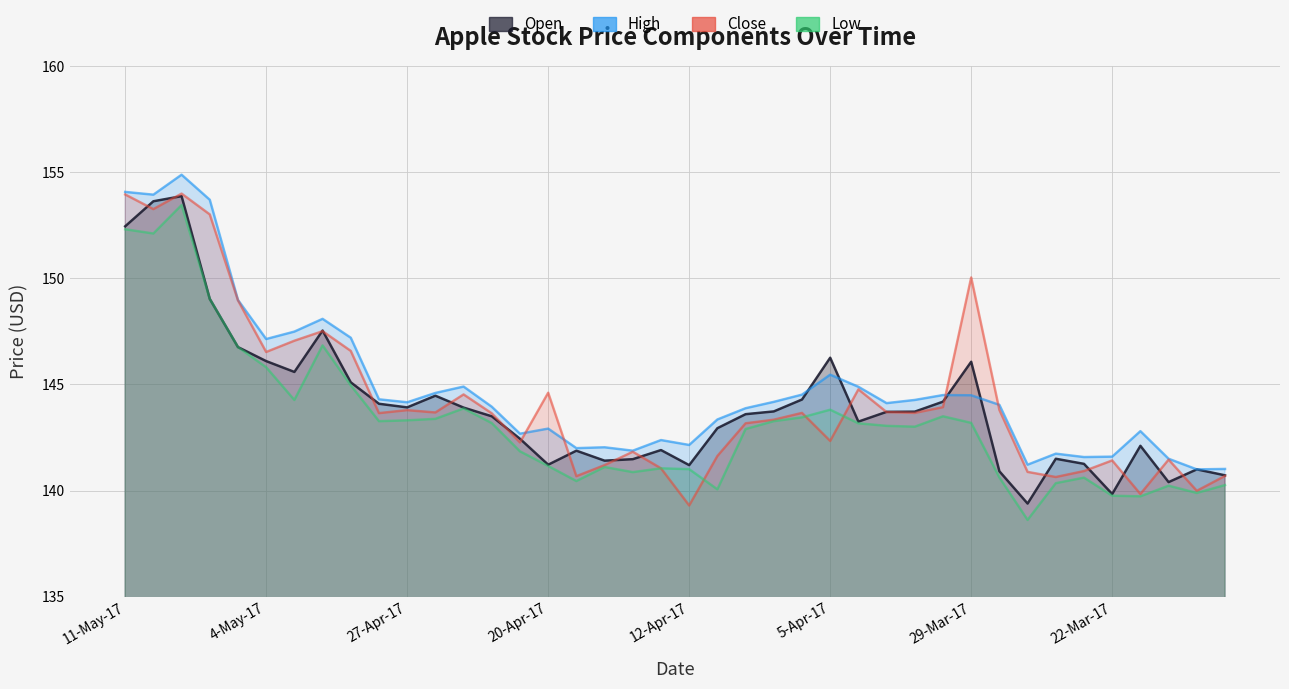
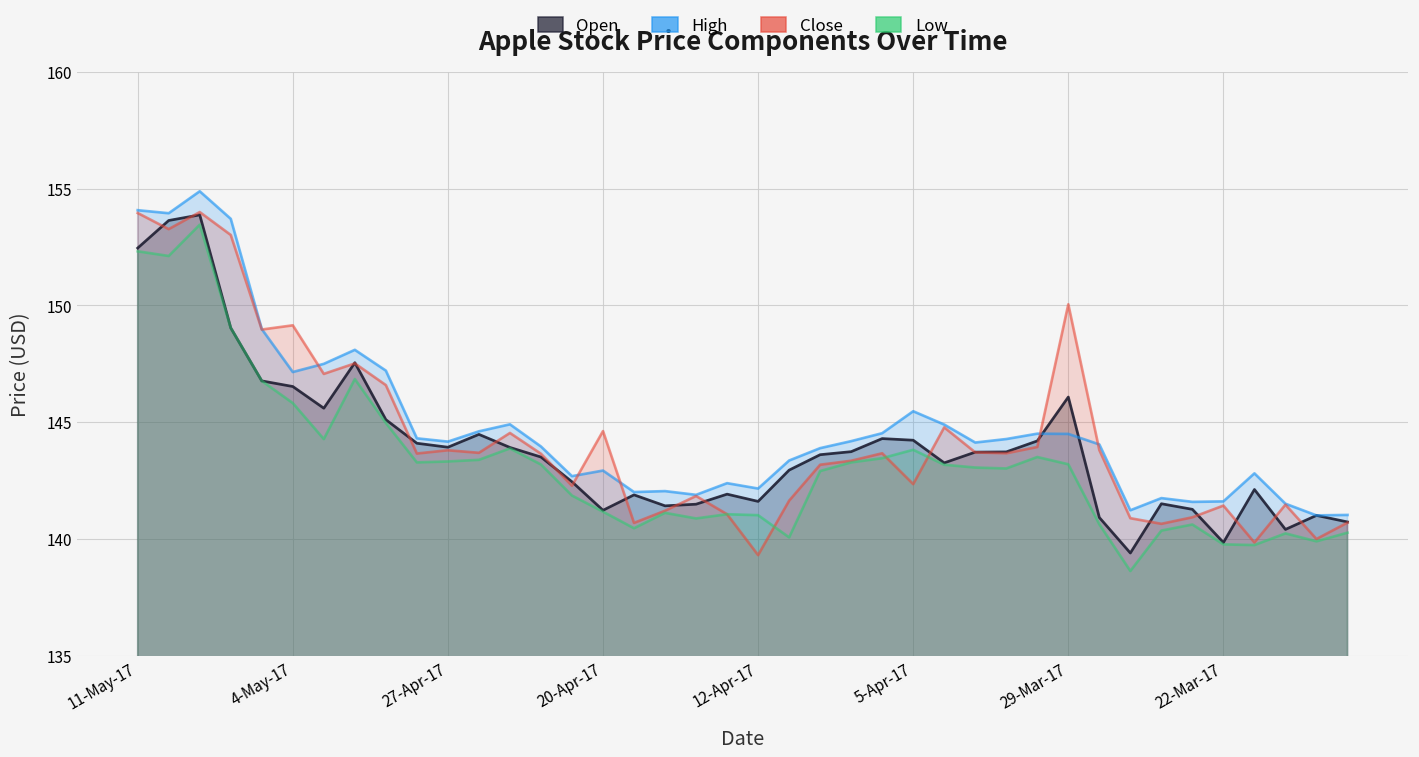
  {
    "Open": {
      "11-May-17": 152.5,
-     "4-May-17": 146.1,
+     "4-May-17": 146.5,
      "27-Apr-17": 143.9,
-     "12-Apr-17": 141.2,
-     "5-Apr-17": 146.3,
+     "12-Apr-17": 141.6,
+     "5-Apr-17": 144.2,
      "29-Mar-17": 146.1
    },
    "Close": {
      "11-May-17": 154.0,
-     "4-May-17": 146.5,
+     "4-May-17": 149.1,
      "27-Apr-17": 143.8,
      "20-Apr-17": 144.6,
      "12-Apr-17": 139.3,
      "5-Apr-17": 142.3,
      "29-Mar-17": 150.0,
      "22-Mar-17": 141.4
    }
  }
